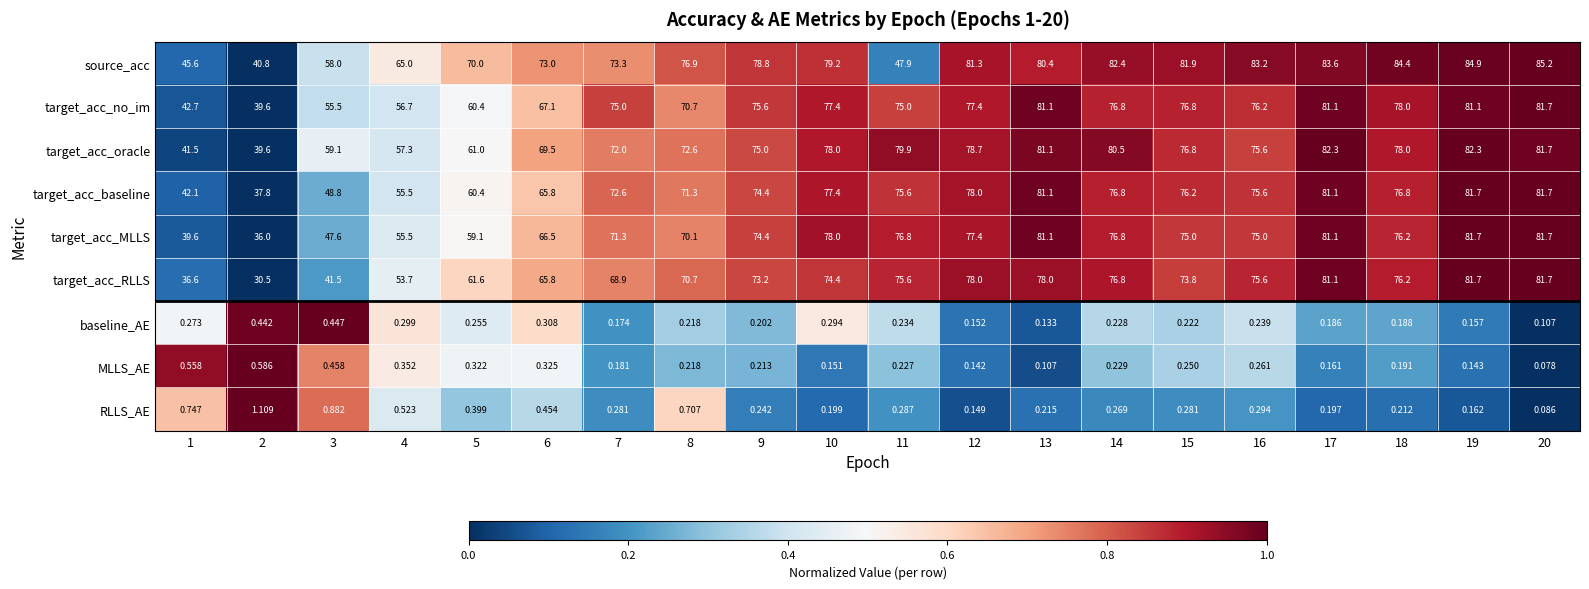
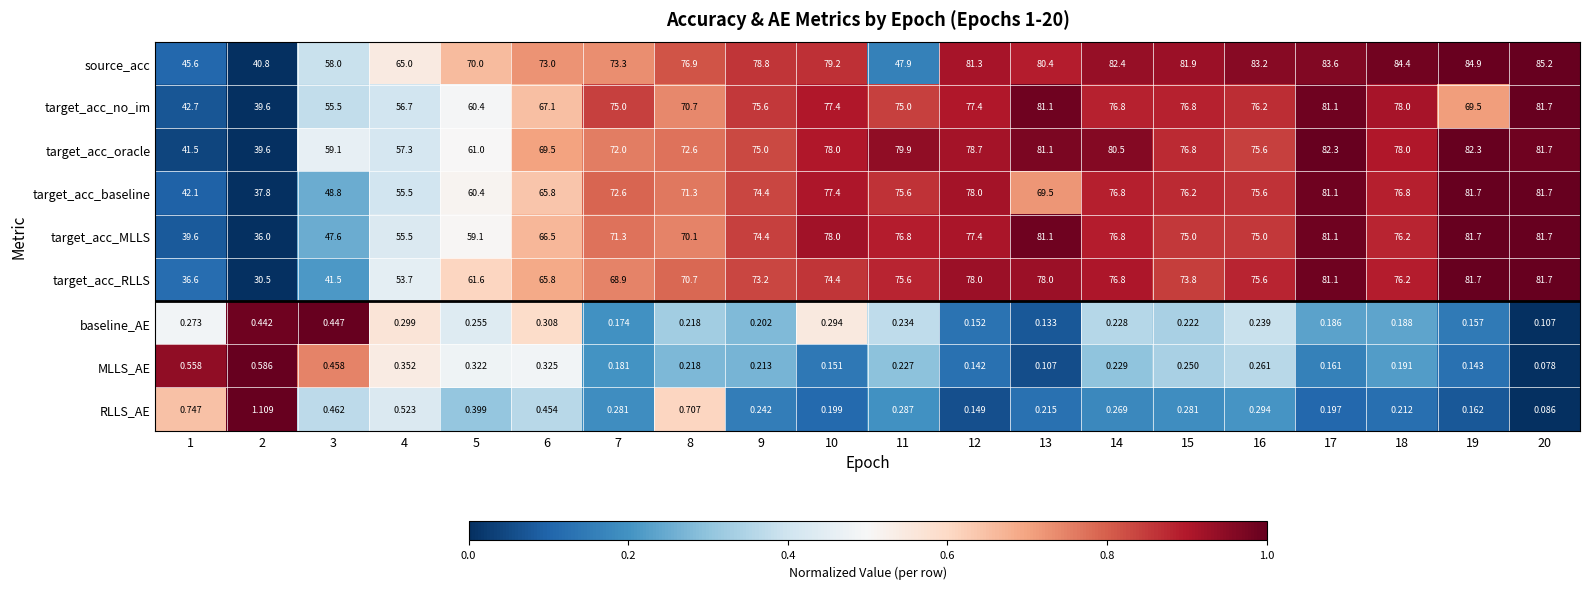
  {
    "source_acc": {
      "1": 45.6,
      "2": 40.8,
      "3": 58.0,
      "4": 65.0,
      "5": 70.0,
      "6": 73.0,
      "7": 73.3,
      "8": 76.9,
      "9": 78.8,
      "10": 79.2,
      "11": 47.9,
      "12": 81.3,
      "13": 80.4,
      "14": 82.4,
      "15": 81.9,
      "16": 83.2,
      "17": 83.6,
      "18": 84.4,
      "19": 84.9,
      "20": 85.2
    },
    "target_acc_no_im": {
      "1": 42.7,
      "2": 39.6,
      "3": 55.5,
      "4": 56.7,
      "5": 60.4,
      "6": 67.1,
      "7": 75.0,
      "8": 70.7,
      "9": 75.6,
      "10": 77.4,
      "11": 75.0,
      "12": 77.4,
      "13": 81.1,
      "14": 76.8,
      "15": 76.8,
      "16": 76.2,
      "17": 81.1,
      "18": 78.0,
-     "19": 81.1,
+     "19": 69.5,
      "20": 81.7
    },
    "target_acc_oracle": {
      "1": 41.5,
      "2": 39.6,
      "3": 59.1,
      "4": 57.3,
      "5": 61.0,
      "6": 69.5,
      "7": 72.0,
      "8": 72.6,
      "9": 75.0,
      "10": 78.0,
      "11": 79.9,
      "12": 78.7,
      "13": 81.1,
      "14": 80.5,
      "15": 76.8,
      "16": 75.6,
      "17": 82.3,
      "18": 78.0,
      "19": 82.3,
      "20": 81.7
    },
    "target_acc_baseline": {
      "1": 42.1,
      "2": 37.8,
      "3": 48.8,
      "4": 55.5,
      "5": 60.4,
      "6": 65.8,
      "7": 72.6,
      "8": 71.3,
      "9": 74.4,
      "10": 77.4,
      "11": 75.6,
      "12": 78.0,
-     "13": 81.1,
+     "13": 69.5,
      "14": 76.8,
      "15": 76.2,
      "16": 75.6,
      "17": 81.1,
      "18": 76.8,
      "19": 81.7,
      "20": 81.7
    },
    "target_acc_MLLS": {
      "1": 39.6,
      "2": 36.0,
      "3": 47.6,
      "4": 55.5,
      "5": 59.1,
      "6": 66.5,
      "7": 71.3,
      "8": 70.1,
      "9": 74.4,
      "10": 78.0,
      "11": 76.8,
      "12": 77.4,
      "13": 81.1,
      "14": 76.8,
      "15": 75.0,
      "16": 75.0,
      "17": 81.1,
      "18": 76.2,
      "19": 81.7,
      "20": 81.7
    },
    "target_acc_RLLS": {
      "1": 36.6,
      "2": 30.5,
      "3": 41.5,
      "4": 53.7,
      "5": 61.6,
      "6": 65.8,
      "7": 68.9,
      "8": 70.7,
      "9": 73.2,
      "10": 74.4,
      "11": 75.6,
      "12": 78.0,
      "13": 78.0,
      "14": 76.8,
      "15": 73.8,
      "16": 75.6,
      "17": 81.1,
      "18": 76.2,
      "19": 81.7,
      "20": 81.7
    },
    "baseline_AE": {
      "1": 0.273,
      "2": 0.442,
      "3": 0.447,
      "4": 0.299,
      "5": 0.255,
      "6": 0.308,
      "7": 0.174,
      "8": 0.218,
      "9": 0.202,
      "10": 0.294,
      "11": 0.234,
      "12": 0.152,
      "13": 0.133,
      "14": 0.228,
      "15": 0.222,
      "16": 0.239,
      "17": 0.186,
      "18": 0.188,
      "19": 0.157,
      "20": 0.107
    },
    "MLLS_AE": {
      "1": 0.558,
      "2": 0.586,
      "3": 0.458,
      "4": 0.352,
      "5": 0.322,
      "6": 0.325,
      "7": 0.181,
      "8": 0.218,
      "9": 0.213,
      "10": 0.151,
      "11": 0.227,
      "12": 0.142,
      "13": 0.107,
      "14": 0.229,
      "15": 0.250,
      "16": 0.261,
      "17": 0.161,
      "18": 0.191,
      "19": 0.143,
      "20": 0.078
    },
    "RLLS_AE": {
      "1": 0.747,
      "2": 1.109,
-     "3": 0.882,
+     "3": 0.462,
      "4": 0.523,
      "5": 0.399,
      "6": 0.454,
      "7": 0.281,
      "8": 0.707,
      "9": 0.242,
      "10": 0.199,
      "11": 0.287,
      "12": 0.149,
      "13": 0.215,
      "14": 0.269,
      "15": 0.281,
      "16": 0.294,
      "17": 0.197,
      "18": 0.212,
      "19": 0.162,
      "20": 0.086
    }
  }
